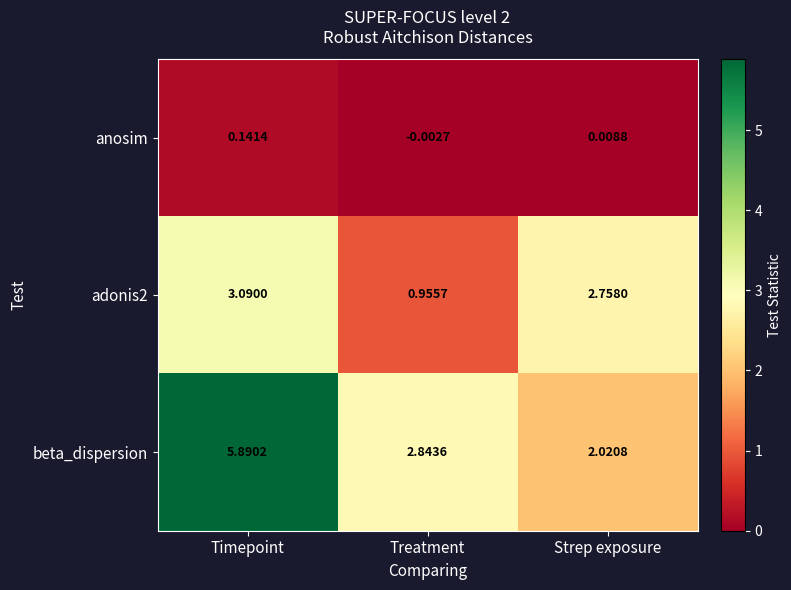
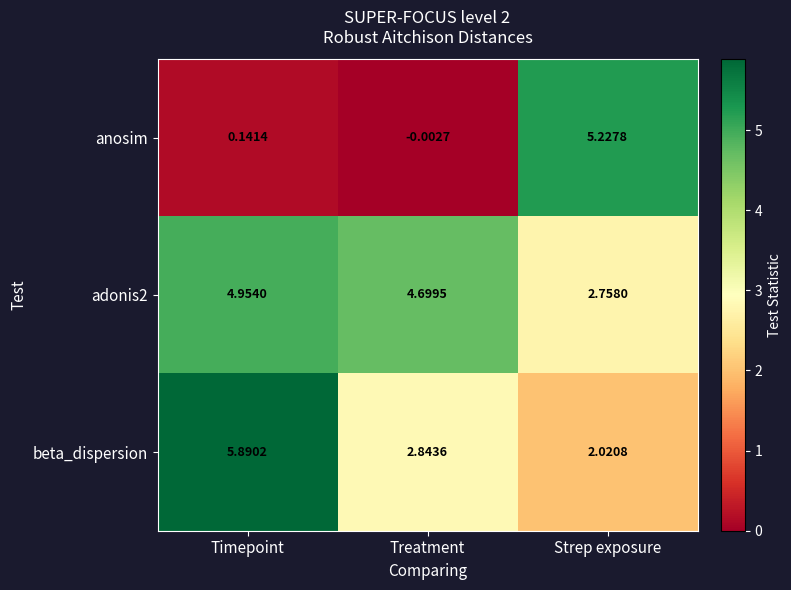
  {
    "anosim": {
      "Timepoint": 0.1414,
      "Treatment": -0.0027,
-     "Strep exposure": 0.0088
+     "Strep exposure": 5.2278
    },
    "adonis2": {
-     "Timepoint": 3.0900,
-     "Treatment": 0.9557,
+     "Timepoint": 4.9540,
+     "Treatment": 4.6995,
      "Strep exposure": 2.7580
    },
    "beta_dispersion": {
      "Timepoint": 5.8902,
      "Treatment": 2.8436,
      "Strep exposure": 2.0208
    }
  }
